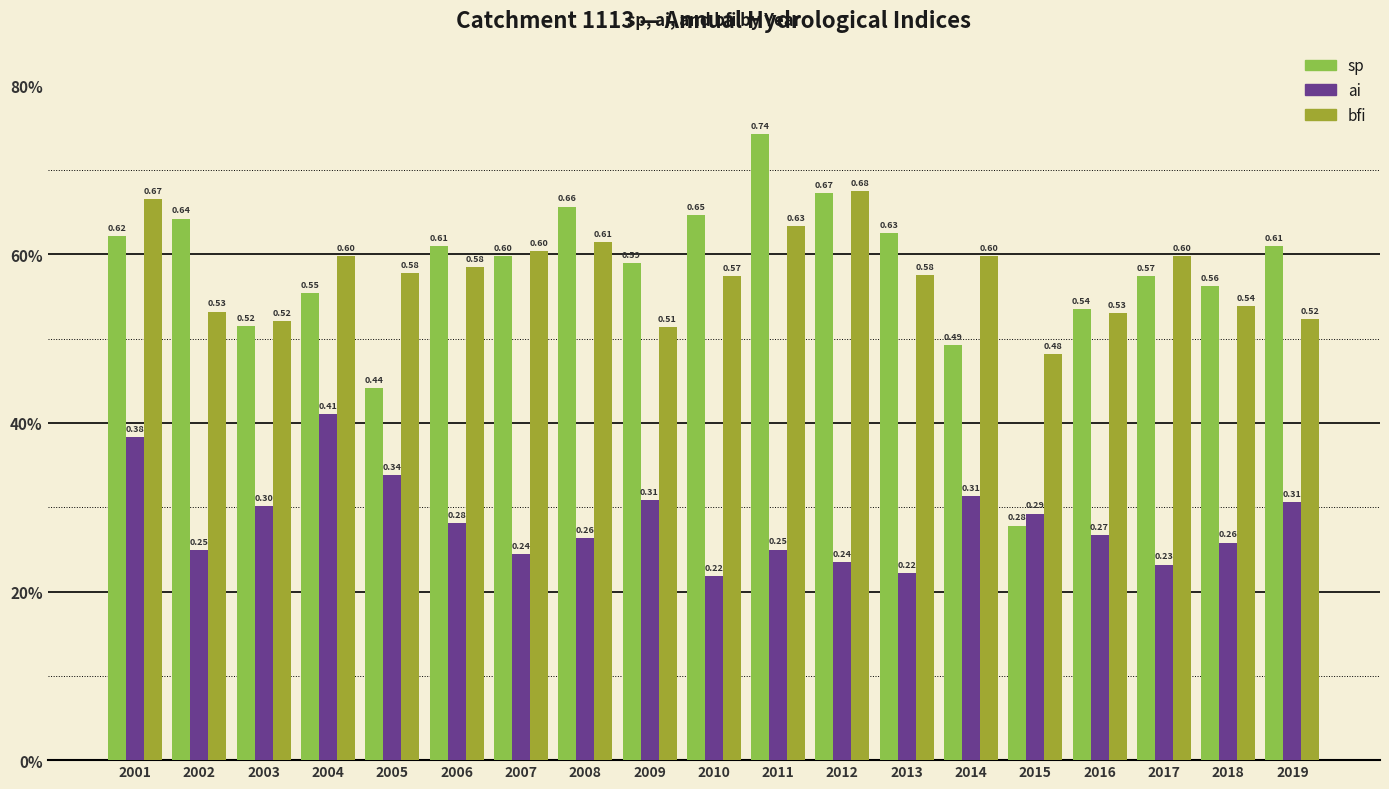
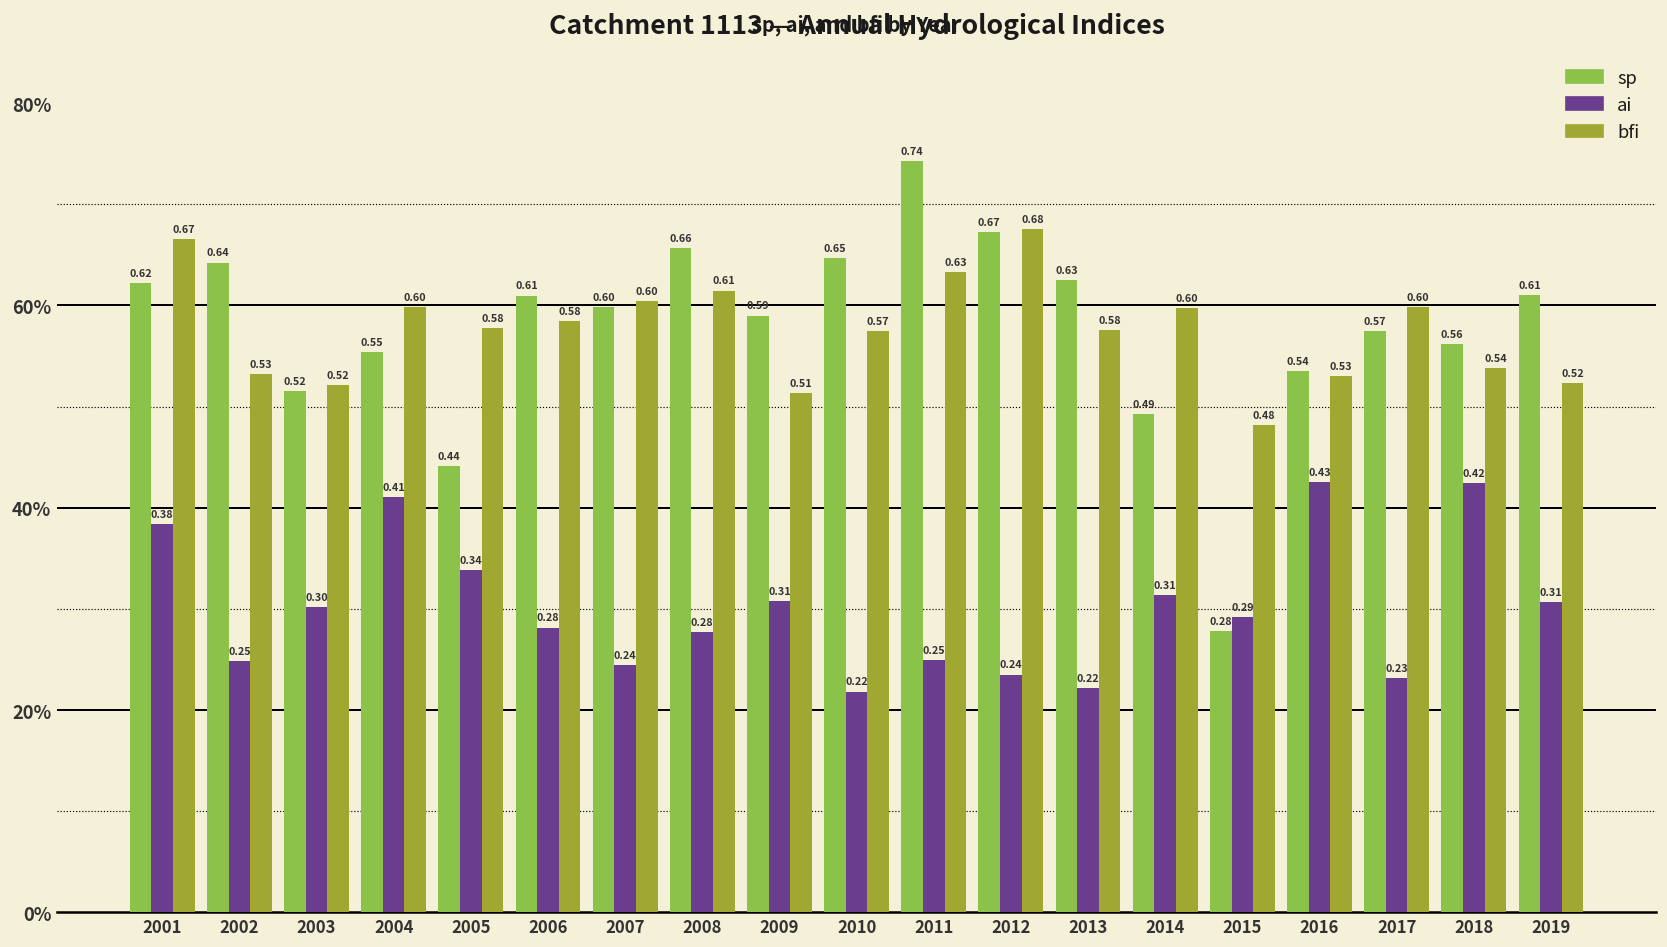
  {
    "ai": {
      "2001": 0.38,
      "2002": 0.25,
      "2003": 0.30,
      "2004": 0.41,
      "2005": 0.34,
      "2006": 0.28,
      "2007": 0.24,
-     "2008": 0.26,
+     "2008": 0.28,
      "2009": 0.31,
      "2010": 0.22,
      "2011": 0.25,
      "2012": 0.24,
      "2013": 0.22,
      "2014": 0.31,
      "2015": 0.29,
-     "2016": 0.27,
+     "2016": 0.43,
      "2017": 0.23,
-     "2018": 0.26,
+     "2018": 0.42,
      "2019": 0.31
    }
  }
